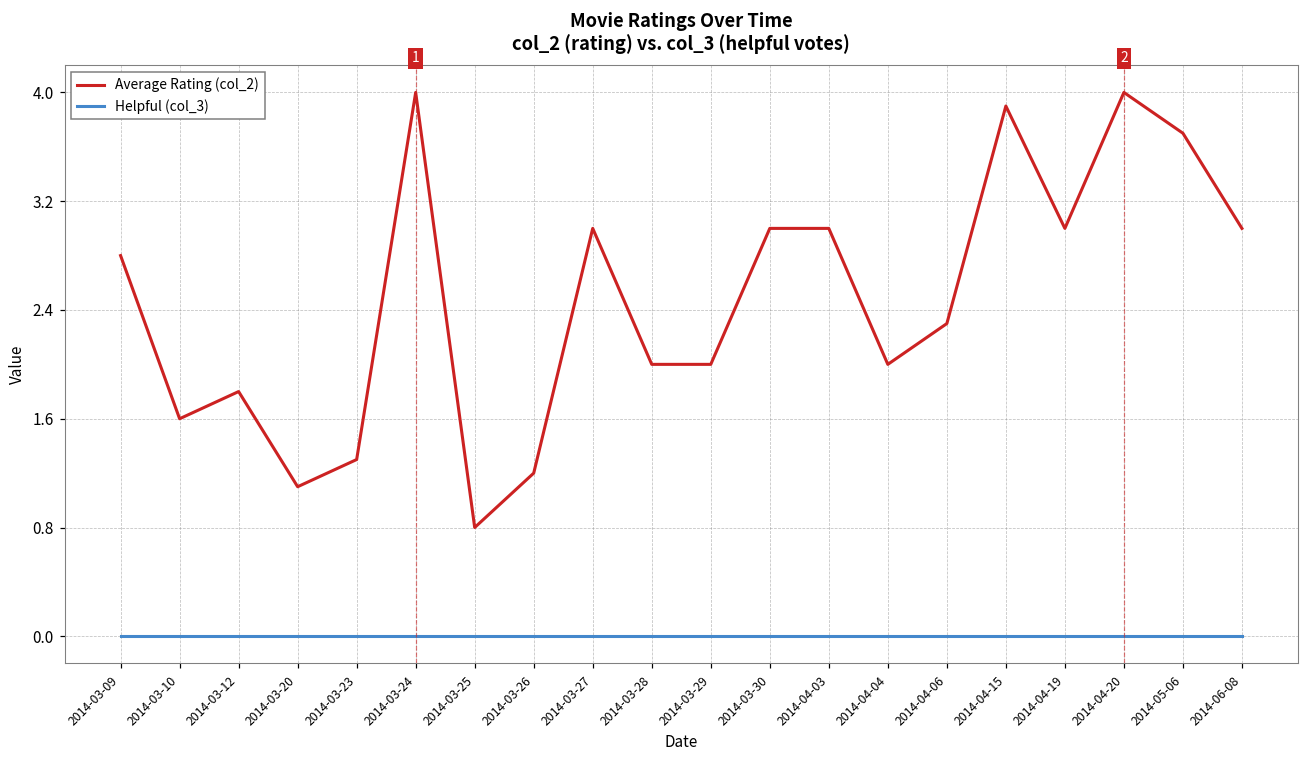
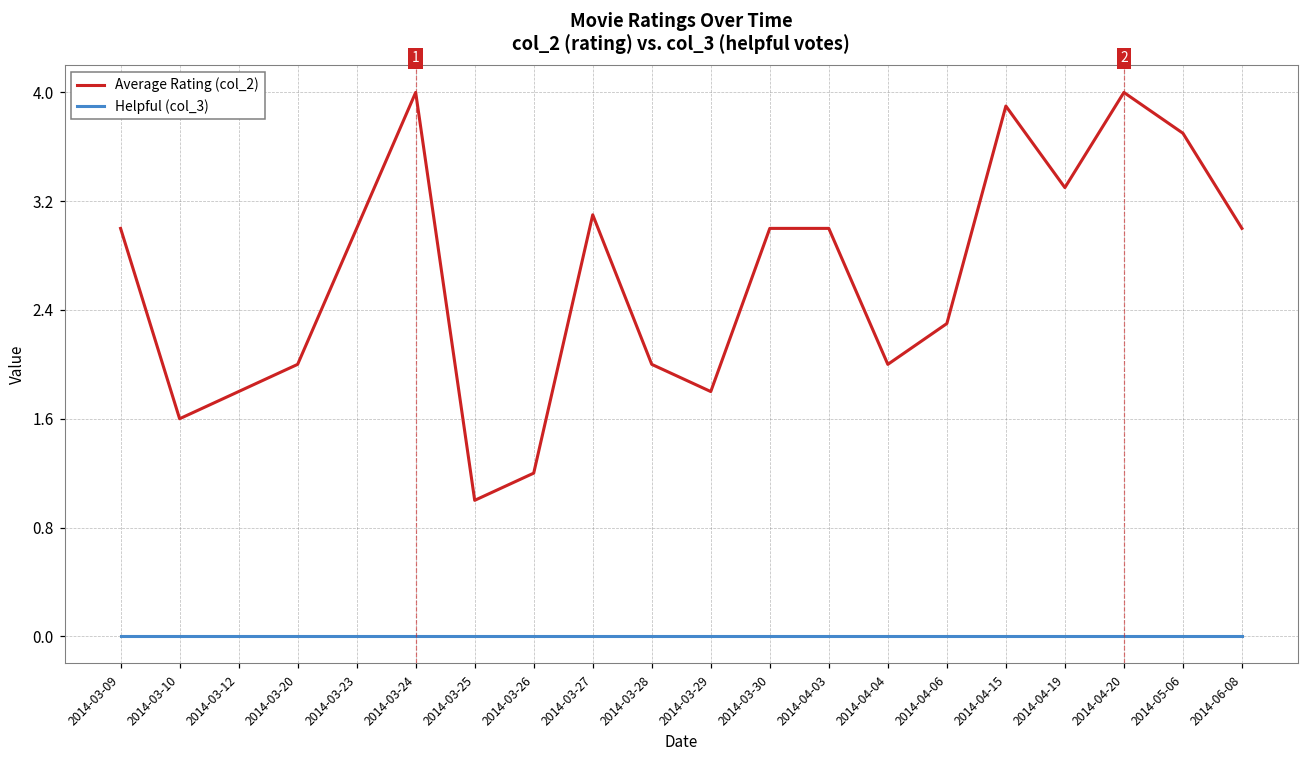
  {
    "Average Rating (col_2)": {
-     "2014-03-09": 2.8,
+     "2014-03-09": 3.0,
      "2014-03-10": 1.6,
      "2014-03-12": 1.8,
-     "2014-03-20": 1.1,
-     "2014-03-23": 1.3,
-     "2014-03-25": 0.8,
+     "2014-03-20": 2.0,
+     "2014-03-23": 3.0,
+     "2014-03-25": 1.0,
      "2014-03-26": 1.2,
-     "2014-03-27": 3.0,
+     "2014-03-27": 3.1,
      "2014-03-28": 2.0,
-     "2014-03-29": 2.0,
+     "2014-03-29": 1.8,
      "2014-03-30": 3.0,
      "2014-04-03": 3.0,
      "2014-04-04": 2.0,
      "2014-04-06": 2.3,
      "2014-04-15": 3.9,
-     "2014-04-19": 3.0,
+     "2014-04-19": 3.3,
      "2014-05-06": 3.7,
      "2014-06-08": 3.0
    },
    "Helpful (col_3)": {
      "2014-03-09": 0.0,
      "2014-03-10": 0.0,
      "2014-03-12": 0.0,
      "2014-03-20": 0.0,
      "2014-03-23": 0.0,
      "2014-03-24": 0.0,
      "2014-03-25": 0.0,
      "2014-03-26": 0.0,
      "2014-03-27": 0.0,
      "2014-03-28": 0.0,
      "2014-03-29": 0.0,
      "2014-03-30": 0.0,
      "2014-04-03": 0.0,
      "2014-04-04": 0.0,
      "2014-04-06": 0.0,
      "2014-04-15": 0.0,
      "2014-04-19": 0.0,
      "2014-04-20": 0.0,
      "2014-05-06": 0.0,
      "2014-06-08": 0.0
    }
  }
